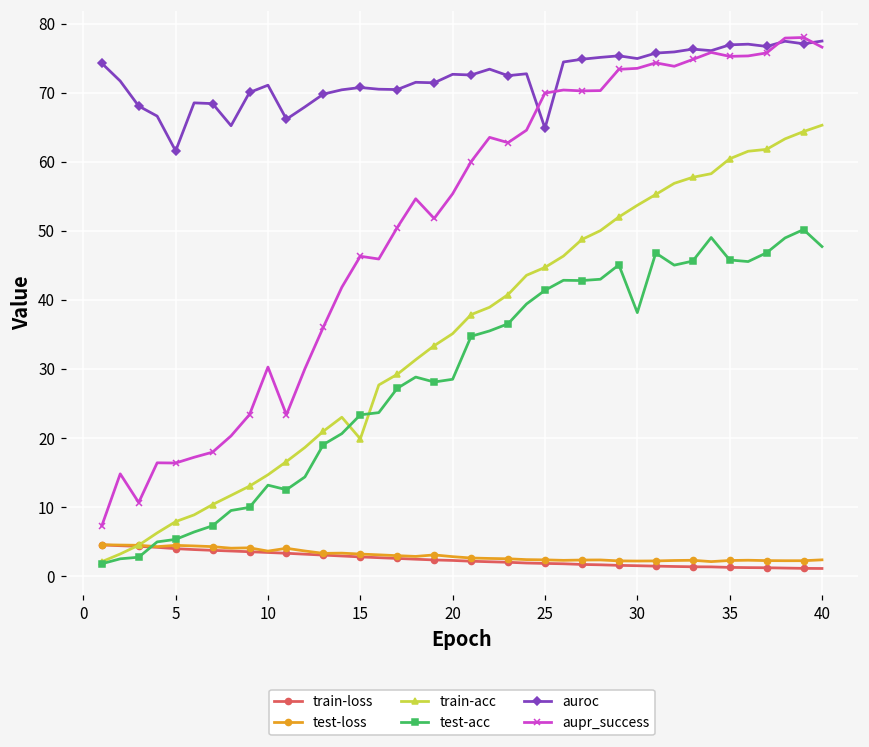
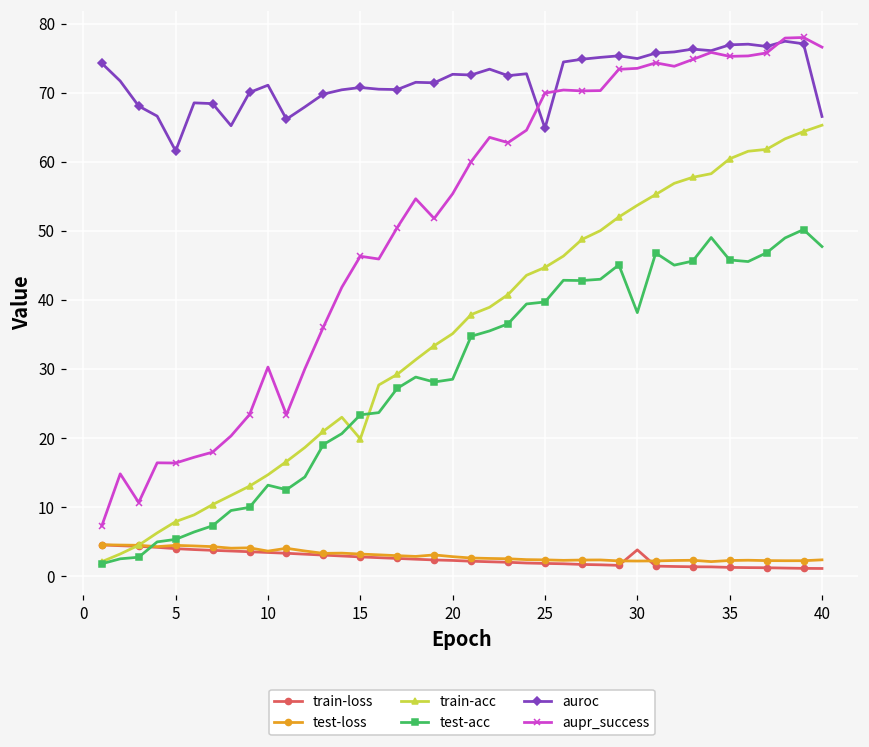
  {
    "train-loss": {
      "5": 4,
      "15": 3,
      "20": 2,
      "25": 2,
-     "30": 2,
+     "30": 4,
      "35": 1,
      "40": 1
    },
    "test-loss": {
      "5": 4,
      "15": 3,
      "20": 3,
      "25": 2,
      "30": 2,
      "35": 2,
      "40": 2
    },
    "train-acc": {
      "5": 8,
      "10": 15,
      "15": 20,
      "20": 35,
      "25": 45,
      "30": 54,
      "35": 60,
      "40": 65
    },
    "test-acc": {
      "5": 5,
      "10": 13,
      "15": 23,
      "20": 29,
-     "25": 41,
+     "25": 40,
      "30": 38,
      "35": 46,
      "40": 48
    },
    "auroc": {
      "5": 62,
      "10": 71,
      "15": 71,
      "20": 73,
      "25": 65,
      "30": 75,
      "35": 77,
-     "40": 77
+     "40": 67
    },
    "aupr_success": {
      "5": 16,
      "10": 30,
      "15": 46,
      "20": 55,
      "25": 70,
      "30": 74,
      "35": 75,
      "40": 77
    }
  }
